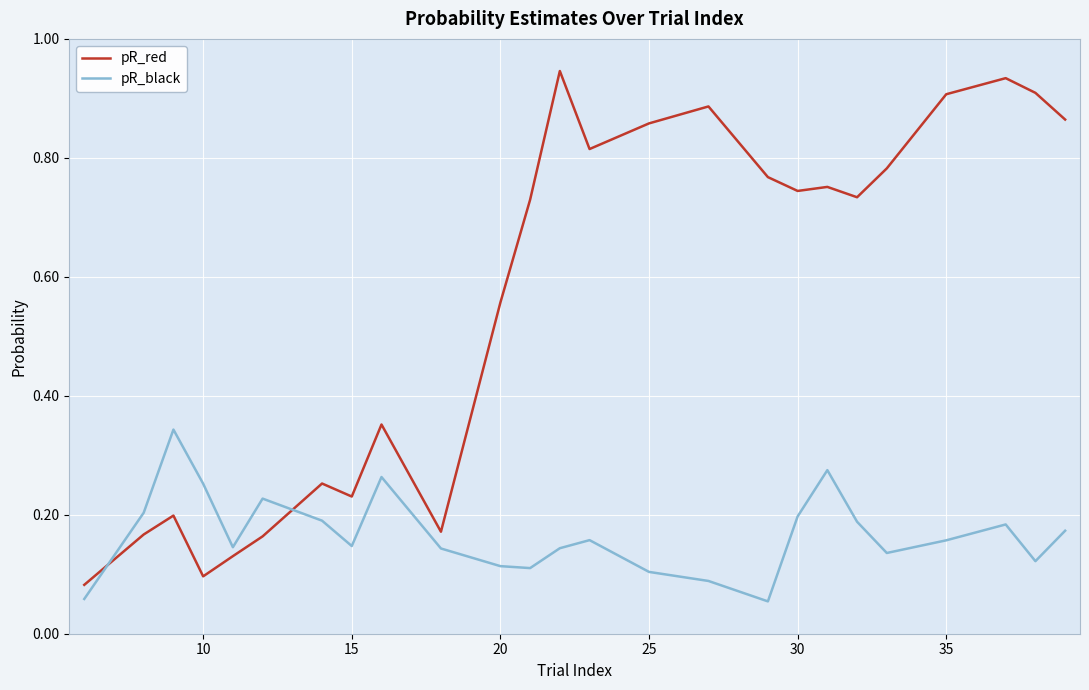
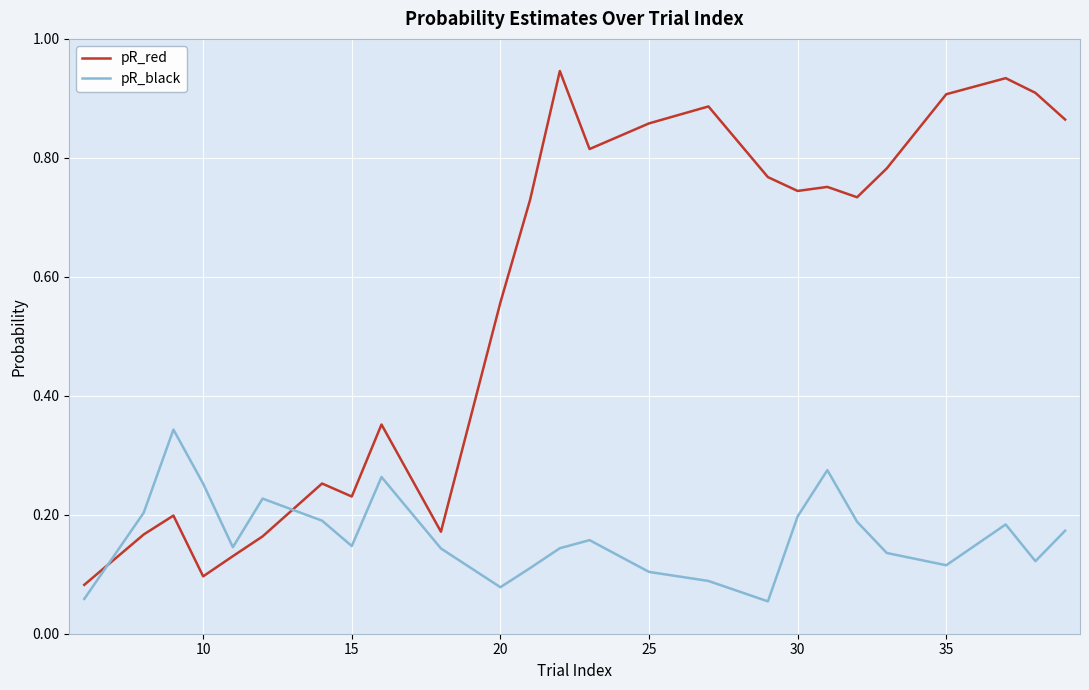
  {
    "pR_red": {
      "10": 0.10,
      "15": 0.23,
      "20": 0.56,
      "25": 0.86,
      "30": 0.74,
      "35": 0.91
    },
    "pR_black": {
      "10": 0.25,
      "15": 0.15,
-     "20": 0.11,
+     "20": 0.08,
      "25": 0.10,
      "30": 0.20,
-     "35": 0.16
+     "35": 0.12
    }
  }
